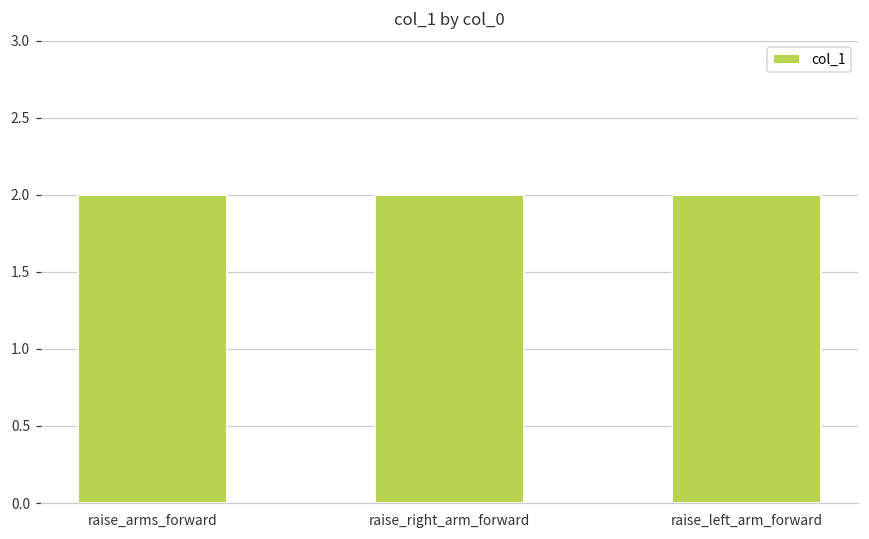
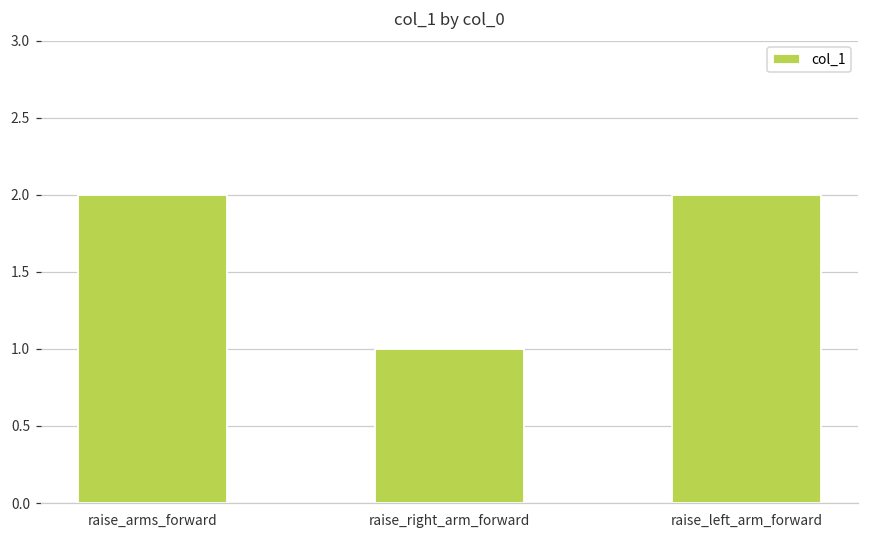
  {
    "raise_arms_forward": 2,
-   "raise_right_arm_forward": 2,
+   "raise_right_arm_forward": 1,
    "raise_left_arm_forward": 2
  }
